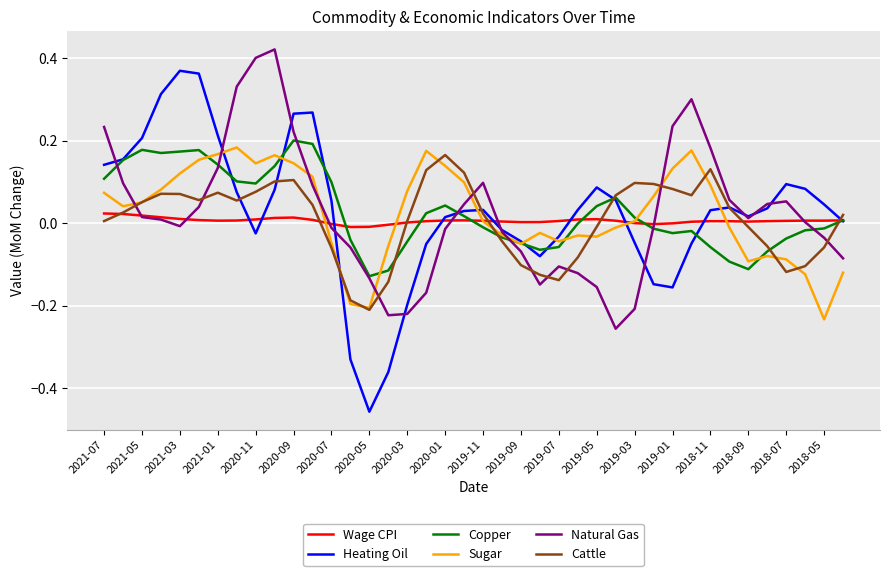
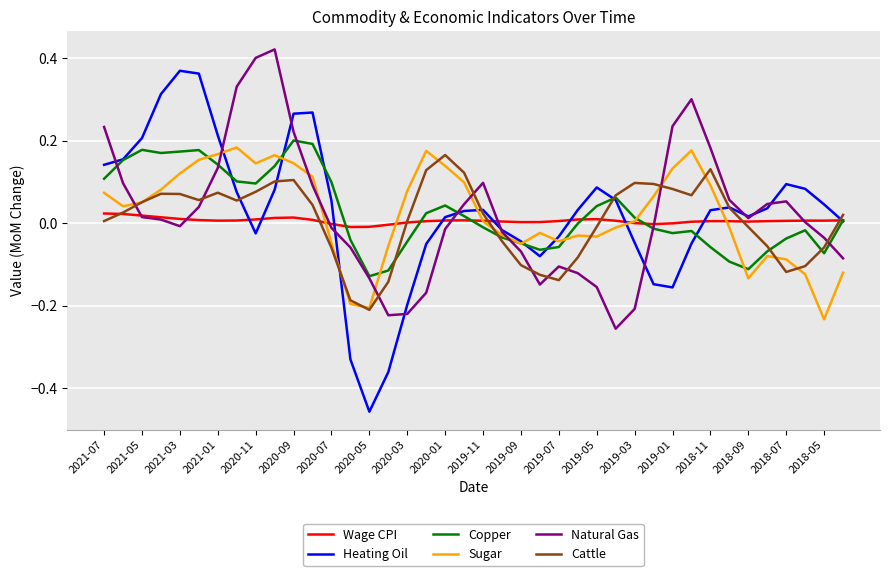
  {
    "Wage CPI": {
      "2021-07": 0.02,
      "2021-03": 0.01,
      "2021-01": 0.01,
      "2020-11": 0.01,
      "2020-09": 0.01,
      "2020-07": 0.00,
      "2020-05": -0.01,
      "2020-01": 0.01,
      "2019-09": 0.00,
      "2019-07": 0.01,
      "2019-05": 0.01,
      "2019-01": 0.00,
      "2018-11": 0.01,
      "2018-09": 0.00,
      "2018-07": 0.01,
      "2018-05": 0.01
    },
    "Heating Oil": {
      "2021-07": 0.14,
      "2021-05": 0.21,
      "2021-03": 0.37,
      "2021-01": 0.21,
      "2020-11": -0.02,
      "2020-09": 0.27,
      "2020-07": 0.05,
      "2020-05": -0.46,
      "2020-03": -0.20,
      "2020-01": 0.01,
      "2019-11": 0.03,
      "2019-07": -0.03,
      "2019-05": 0.09,
      "2019-03": -0.05,
      "2019-01": -0.16,
      "2018-11": 0.03,
      "2018-07": 0.09,
      "2018-05": 0.05
    },
    "Copper": {
      "2021-07": 0.11,
      "2021-05": 0.18,
      "2021-03": 0.17,
      "2021-01": 0.14,
      "2020-11": 0.10,
      "2020-09": 0.20,
      "2020-07": 0.10,
      "2020-03": -0.04,
      "2020-01": 0.04,
      "2019-11": -0.01,
      "2019-07": -0.06,
      "2019-05": 0.04,
      "2019-03": 0.01,
      "2019-01": -0.02,
      "2018-11": -0.06,
      "2018-09": -0.11,
      "2018-07": -0.04,
-     "2018-05": -0.01
+     "2018-05": -0.07
    },
    "Sugar": {
      "2021-07": 0.07,
      "2021-03": 0.12,
      "2021-01": 0.17,
      "2020-11": 0.15,
      "2020-09": 0.15,
      "2020-07": -0.05,
      "2020-03": 0.08,
      "2020-01": 0.14,
      "2019-07": -0.04,
      "2019-05": -0.03,
      "2019-01": 0.13,
      "2018-11": 0.09,
-     "2018-09": -0.09,
+     "2018-09": -0.13,
      "2018-07": -0.09,
      "2018-05": -0.23
    },
    "Natural Gas": {
      "2021-07": 0.23,
      "2021-03": -0.01,
      "2021-01": 0.13,
      "2020-11": 0.40,
      "2020-09": 0.22,
      "2020-07": -0.01,
      "2020-03": -0.22,
      "2020-01": -0.01,
      "2019-11": 0.10,
      "2019-09": -0.07,
      "2019-07": -0.10,
      "2019-05": -0.15,
      "2019-03": -0.21,
      "2019-01": 0.24,
      "2018-11": 0.18,
      "2018-07": 0.05,
      "2018-05": -0.04
    },
    "Cattle": {
      "2021-07": 0.01,
      "2021-03": 0.07,
      "2021-01": 0.07,
      "2020-11": 0.08,
      "2020-09": 0.10,
      "2020-07": -0.06,
      "2020-01": 0.17,
      "2019-11": 0.02,
      "2019-09": -0.10,
      "2019-07": -0.14,
      "2019-05": -0.01,
      "2019-03": 0.10,
      "2019-01": 0.08,
      "2018-11": 0.13,
      "2018-09": -0.01,
      "2018-07": -0.12,
      "2018-05": -0.06
    }
  }
